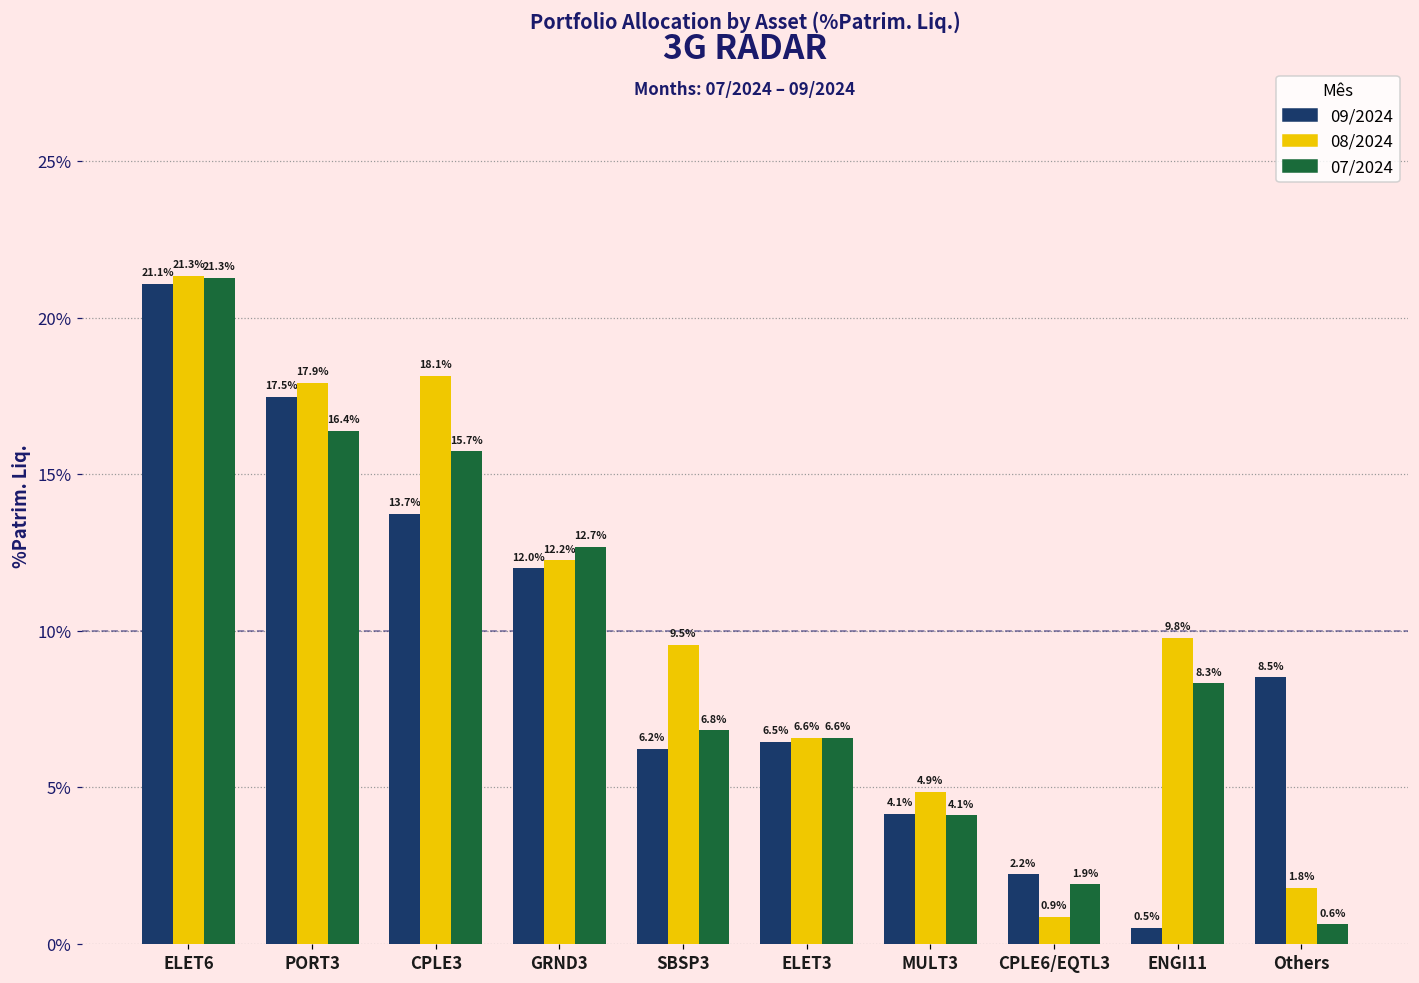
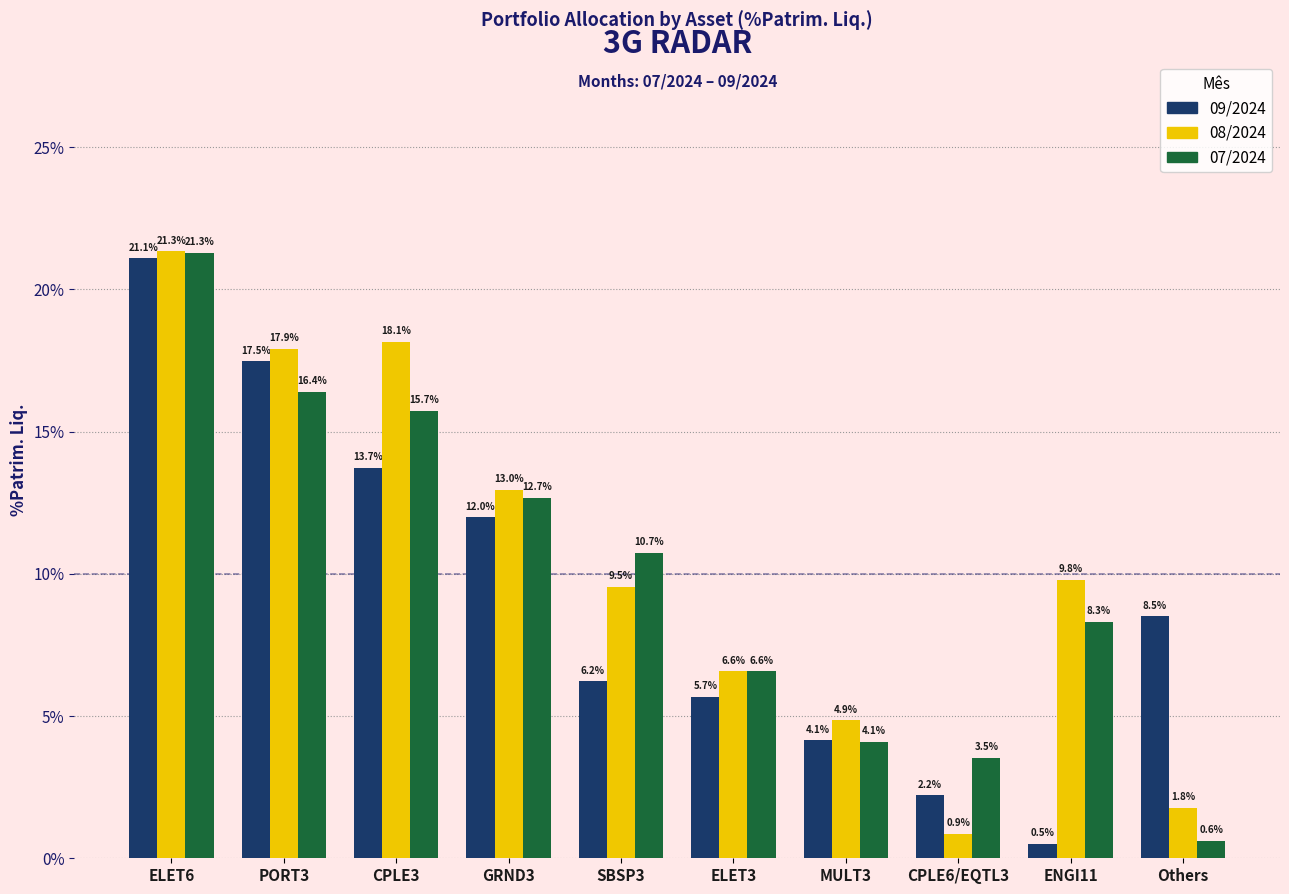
  {
    "09/2024": {
      "ELET6": "21.1%",
      "PORT3": "17.5%",
      "CPLE3": "13.7%",
      "GRND3": "12.0%",
      "SBSP3": "6.2%",
-     "ELET3": "6.5%",
+     "ELET3": "5.7%",
      "MULT3": "4.1%",
      "CPLE6/EQTL3": "2.2%",
      "ENGI11": "0.5%",
      "Others": "8.5%"
    },
    "08/2024": {
      "ELET6": "21.3%",
      "PORT3": "17.9%",
      "CPLE3": "18.1%",
-     "GRND3": "12.2%",
+     "GRND3": "13.0%",
      "SBSP3": "9.5%",
      "ELET3": "6.6%",
      "MULT3": "4.9%",
      "CPLE6/EQTL3": "0.9%",
      "ENGI11": "9.8%",
      "Others": "1.8%"
    },
    "07/2024": {
      "ELET6": "21.3%",
      "PORT3": "16.4%",
      "CPLE3": "15.7%",
      "GRND3": "12.7%",
-     "SBSP3": "6.8%",
+     "SBSP3": "10.7%",
      "ELET3": "6.6%",
      "MULT3": "4.1%",
-     "CPLE6/EQTL3": "1.9%",
+     "CPLE6/EQTL3": "3.5%",
      "ENGI11": "8.3%",
      "Others": "0.6%"
    }
  }
